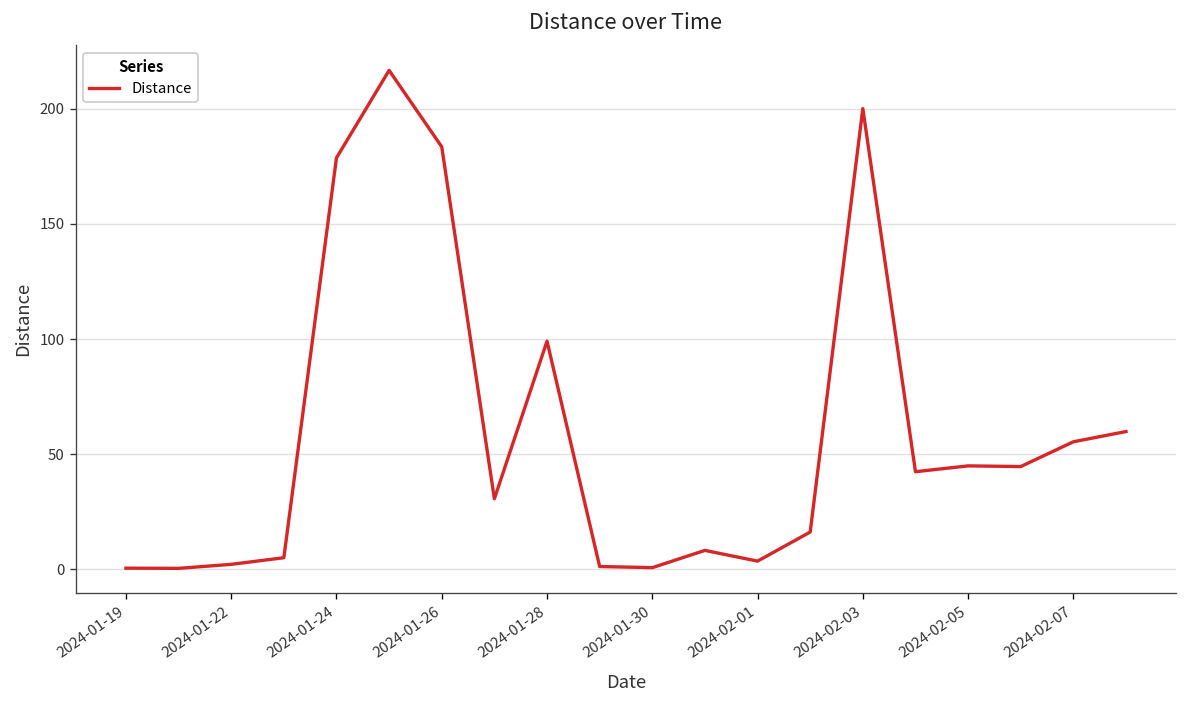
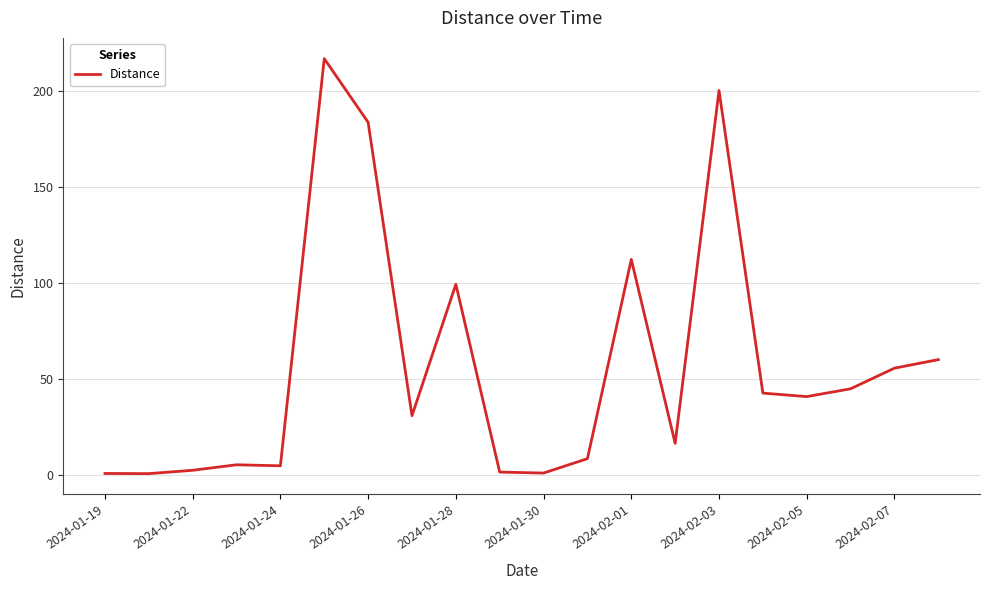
  {
    "2024-01-19": 1,
    "2024-01-22": 2,
-   "2024-01-24": 179,
+   "2024-01-24": 5,
    "2024-01-26": 183,
    "2024-01-28": 99,
    "2024-01-30": 1,
-   "2024-02-01": 4,
+   "2024-02-01": 112,
    "2024-02-03": 200,
-   "2024-02-05": 45,
+   "2024-02-05": 41,
    "2024-02-07": 55
  }
